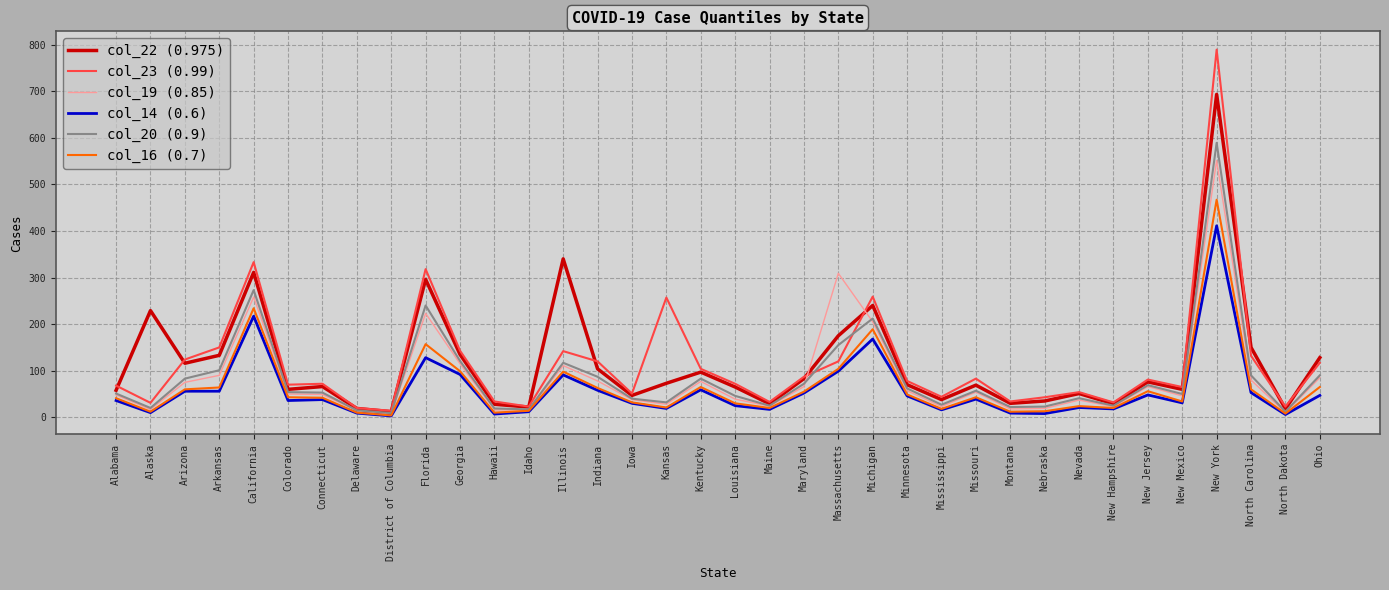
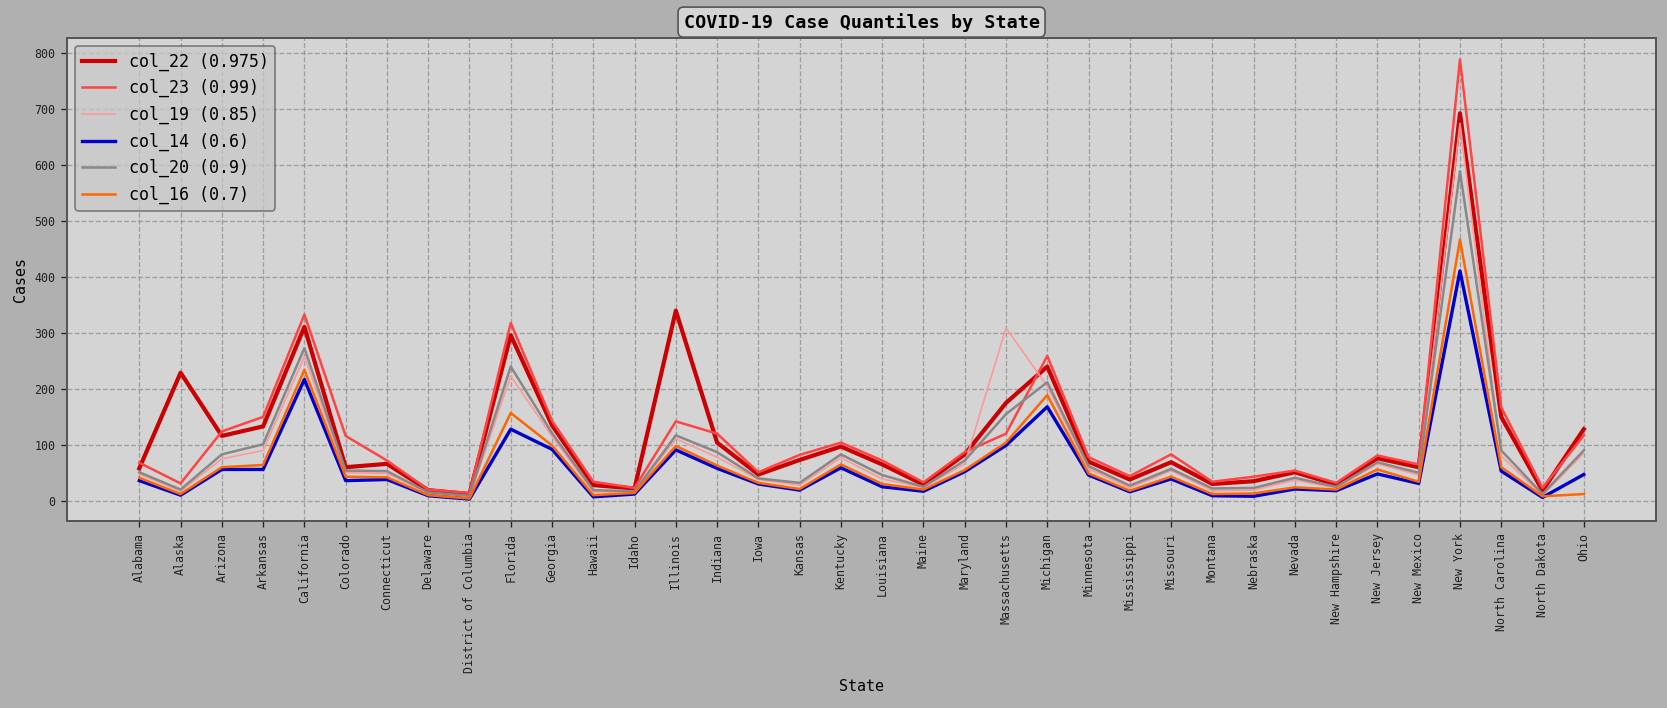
  {
    "col_22 (0.975)": {
      "Alabama": 60,
      "Alaska": 230,
      "Arizona": 120,
      "Arkansas": 130,
      "California": 310,
      "Colorado": 60,
      "Connecticut": 70,
      "Florida": 300,
      "Georgia": 140,
      "Hawaii": 30,
      "Illinois": 340,
      "Indiana": 100,
      "Kansas": 70,
      "Kentucky": 100,
      "Louisiana": 70,
      "Massachusetts": 180,
      "Michigan": 240,
      "Minnesota": 70,
      "Mississippi": 40,
      "Missouri": 70,
      "Nebraska": 40,
      "New York": 690,
      "North Carolina": 150,
      "Ohio": 130
    },
    "col_23 (0.99)": {
      "Alabama": 70,
      "Alaska": 30,
      "Arizona": 120,
      "Arkansas": 150,
      "California": 330,
-     "Colorado": 70,
+     "Colorado": 120,
      "Connecticut": 70,
      "Florida": 320,
      "Georgia": 140,
      "Hawaii": 30,
      "Illinois": 140,
      "Indiana": 120,
-     "Kansas": 260,
+     "Kansas": 80,
      "Kentucky": 100,
      "Louisiana": 70,
      "Massachusetts": 120,
      "Michigan": 260,
      "Minnesota": 80,
      "Mississippi": 40,
      "Missouri": 80,
      "Nebraska": 40,
      "New York": 790,
-     "North Carolina": 130,
+     "North Carolina": 170,
      "Ohio": 120
    },
    "col_19 (0.85)": {
      "Arizona": 80,
      "Arkansas": 90,
      "California": 260,
      "Florida": 220,
      "Georgia": 120,
      "Illinois": 110,
      "Indiana": 80,
      "Kentucky": 80,
      "Louisiana": 40,
      "Maryland": 70,
      "Massachusetts": 310,
      "Michigan": 210,
-     "New York": 550,
+     "New York": 680,
      "North Carolina": 80
    },
    "col_14 (0.6)": {
      "Arkansas": 60,
      "California": 220,
      "Colorado": 40,
      "Florida": 130,
      "Georgia": 90,
      "Illinois": 90,
      "Kentucky": 60,
      "Michigan": 170,
      "New Jersey": 50,
      "New York": 410,
      "North Carolina": 50,
      "Ohio": 50
    },
    "col_20 (0.9)": {
      "Arizona": 80,
      "Arkansas": 100,
      "California": 270,
      "Florida": 240,
      "Georgia": 120,
      "Illinois": 120,
      "Indiana": 90,
      "Kentucky": 80,
      "Louisiana": 50,
      "Maryland": 70,
      "Massachusetts": 160,
      "Michigan": 210,
      "New York": 590,
      "North Carolina": 90
    },
    "col_16 (0.7)": {
      "Arkansas": 60,
      "California": 230,
      "Colorado": 40,
      "Florida": 160,
      "Georgia": 100,
      "Illinois": 100,
      "Kentucky": 70,
      "Michigan": 190,
      "New Jersey": 60,
      "New York": 470,
      "North Carolina": 60,
-     "Ohio": 70
+     "Ohio": 10
    }
  }
